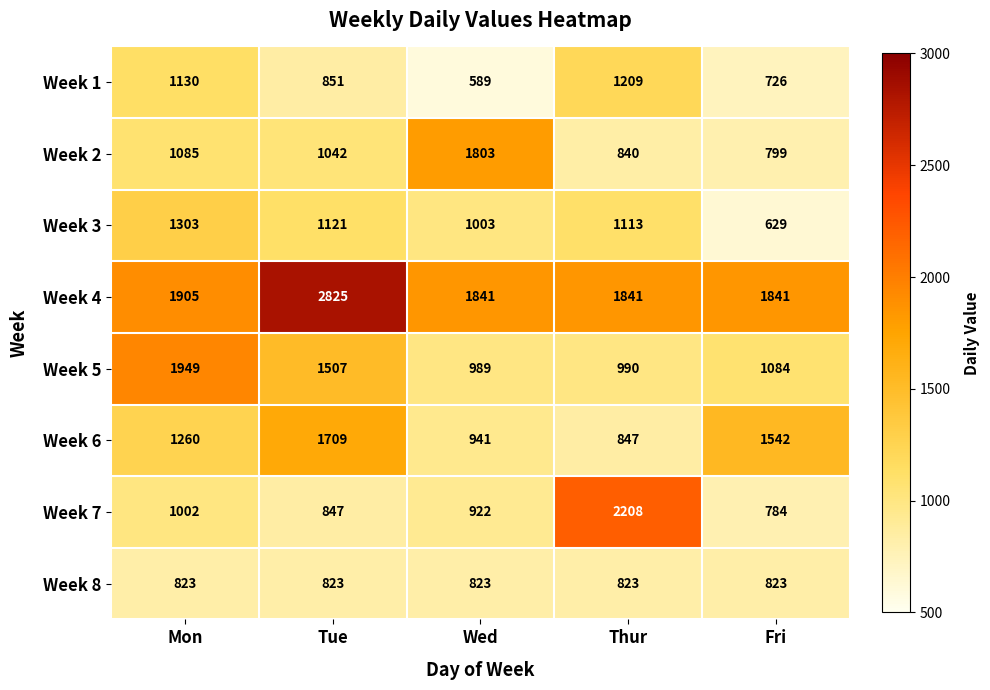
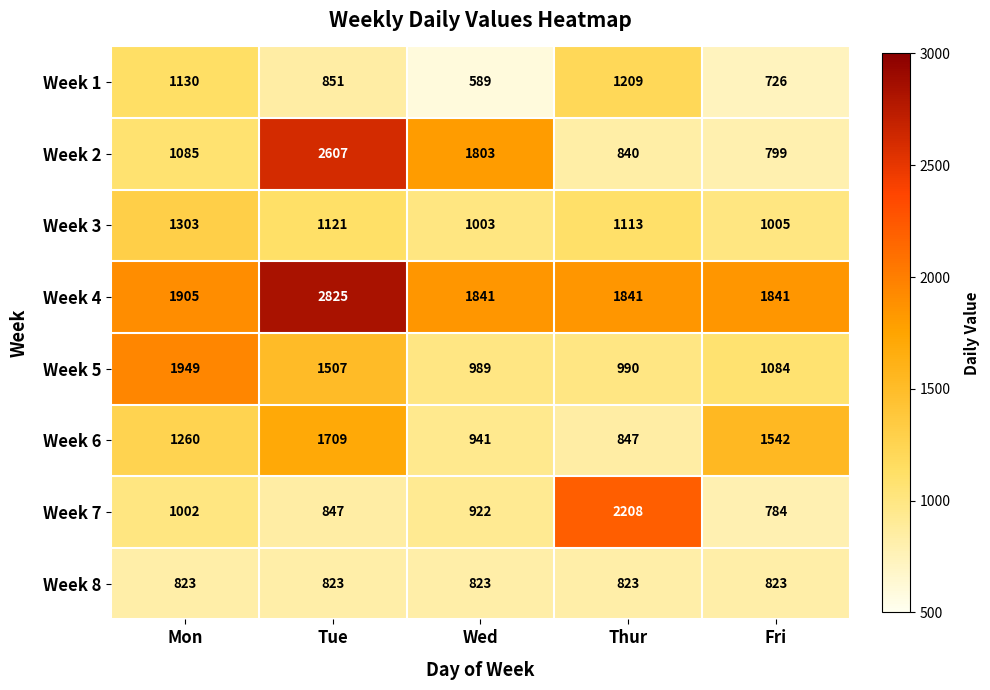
  {
    "Week 1": {
      "Mon": 1130,
      "Tue": 851,
      "Wed": 589,
      "Thur": 1209,
      "Fri": 726
    },
    "Week 2": {
      "Mon": 1085,
-     "Tue": 1042,
+     "Tue": 2607,
      "Wed": 1803,
      "Thur": 840,
      "Fri": 799
    },
    "Week 3": {
      "Mon": 1303,
      "Tue": 1121,
      "Wed": 1003,
      "Thur": 1113,
-     "Fri": 629
+     "Fri": 1005
    },
    "Week 4": {
      "Mon": 1905,
      "Tue": 2825,
      "Wed": 1841,
      "Thur": 1841,
      "Fri": 1841
    },
    "Week 5": {
      "Mon": 1949,
      "Tue": 1507,
      "Wed": 989,
      "Thur": 990,
      "Fri": 1084
    },
    "Week 6": {
      "Mon": 1260,
      "Tue": 1709,
      "Wed": 941,
      "Thur": 847,
      "Fri": 1542
    },
    "Week 7": {
      "Mon": 1002,
      "Tue": 847,
      "Wed": 922,
      "Thur": 2208,
      "Fri": 784
    },
    "Week 8": {
      "Mon": 823,
      "Tue": 823,
      "Wed": 823,
      "Thur": 823,
      "Fri": 823
    }
  }
